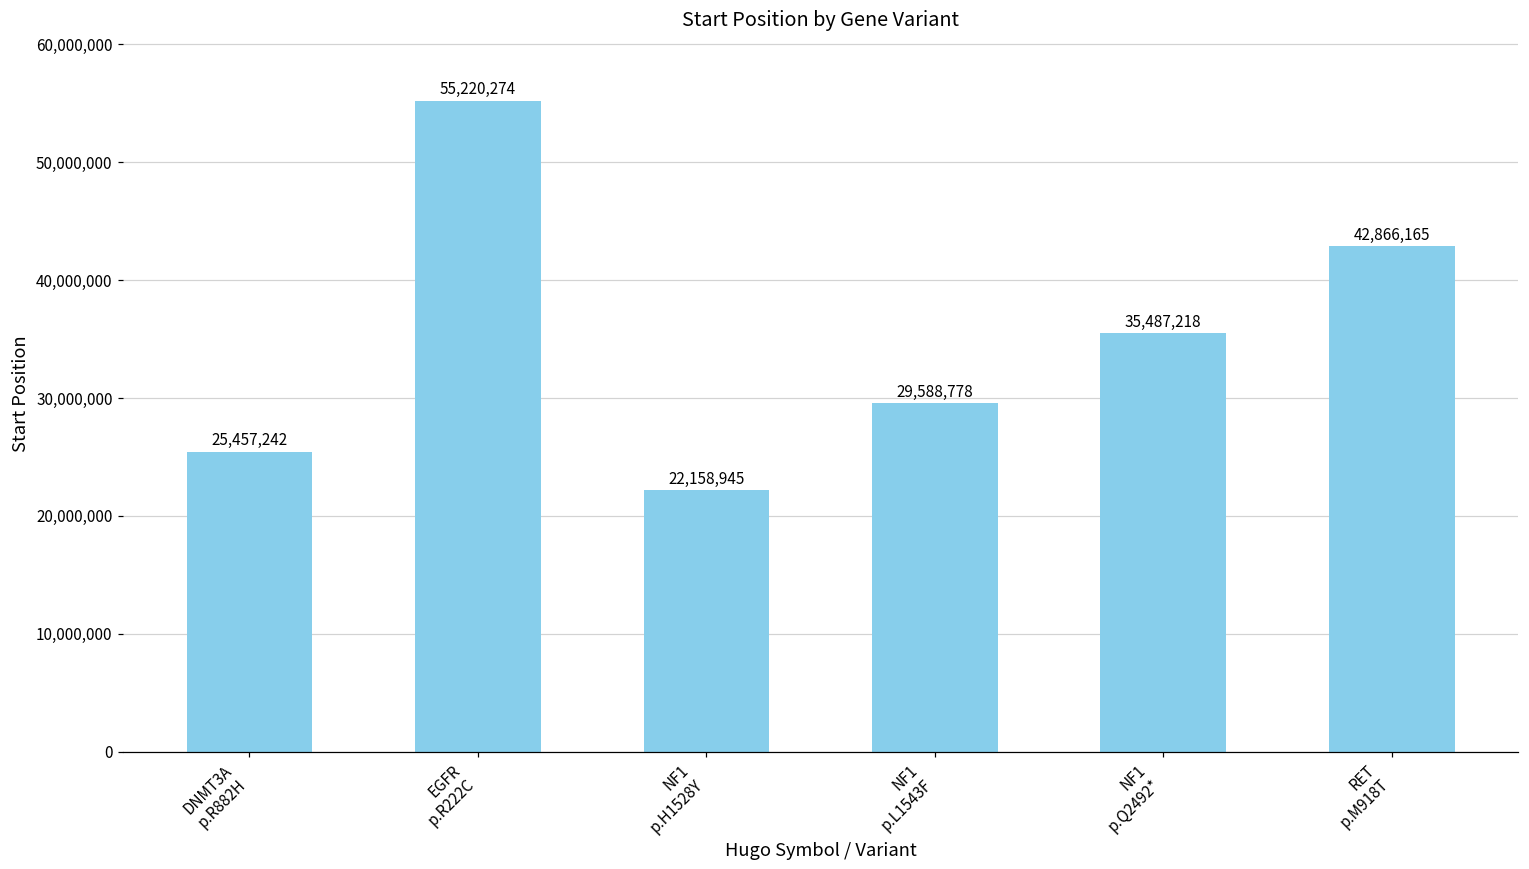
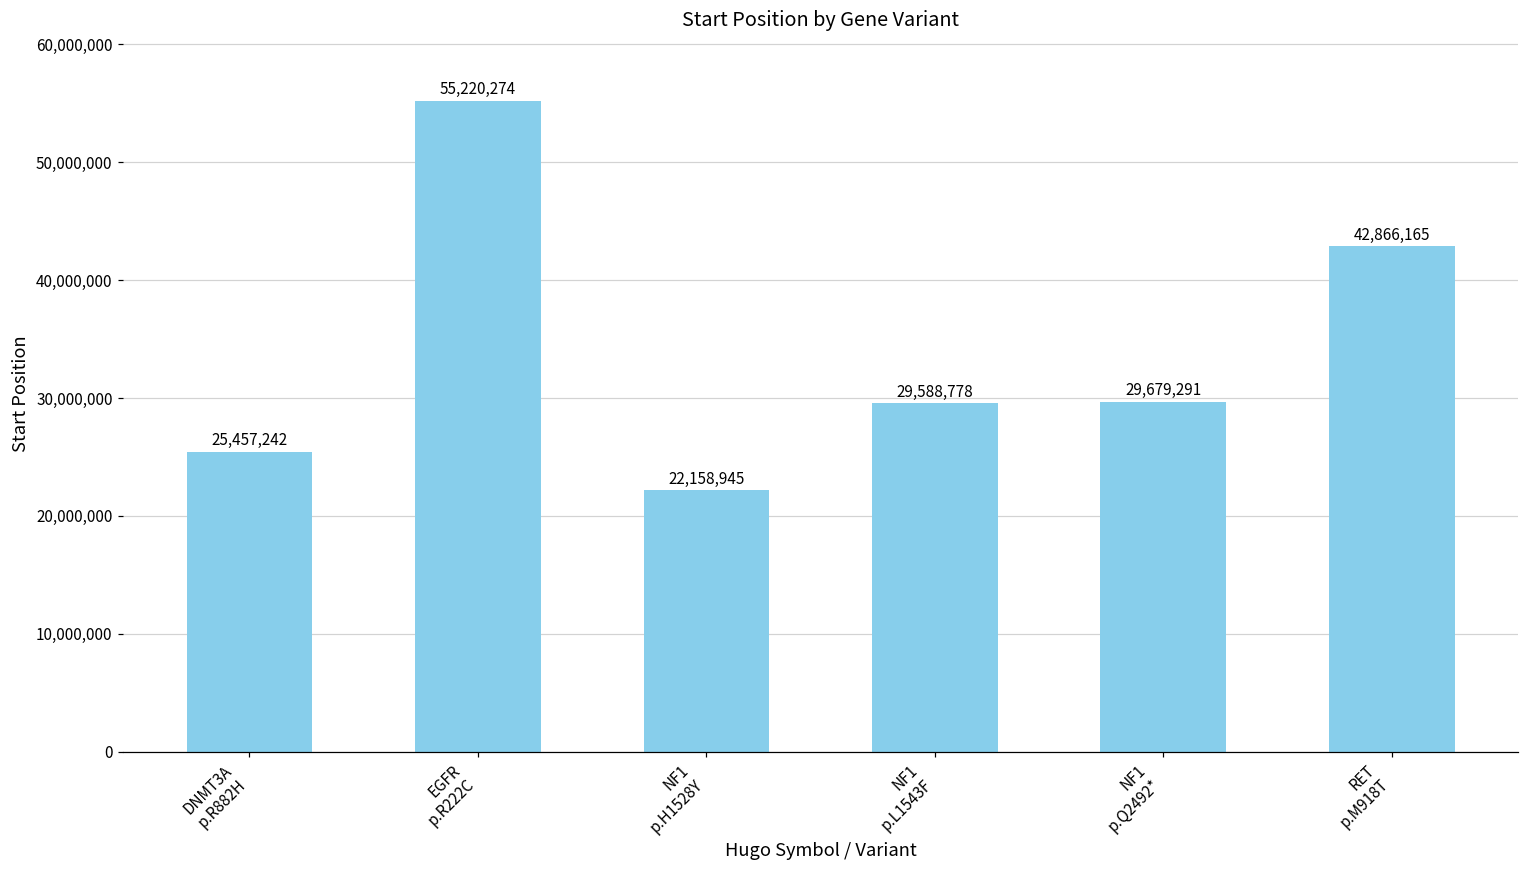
  {
    "DNMT3A p.R882H": "25,457,242",
    "EGFR p.R222C": "55,220,274",
    "NF1 p.H1528Y": "22,158,945",
    "NF1 p.L1543F": "29,588,778",
-   "NF1 p.Q2492*": "35,487,218",
+   "NF1 p.Q2492*": "29,679,291",
    "RET p.M918T": "42,866,165"
  }
